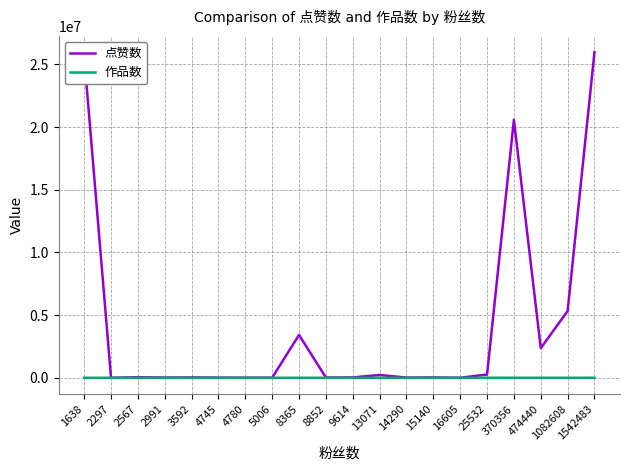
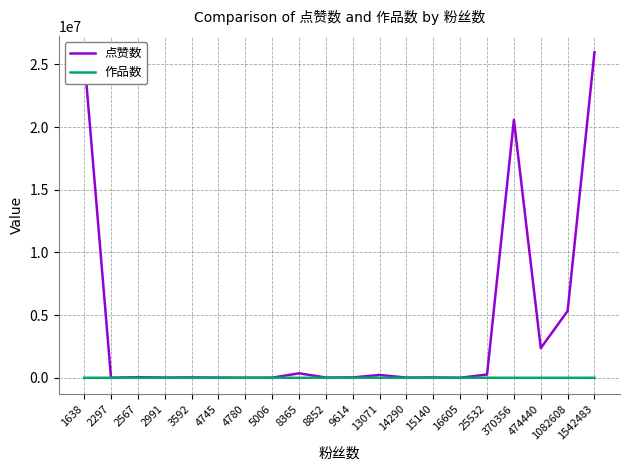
  {
    "点赞数": {
-     "8365": 3400000,
+     "8365": 400000,
      "13071": 200000,
      "25532": 300000,
      "370356": 20600000,
      "474440": 2400000,
      "1082608": 5300000,
      "1542483": 26000000
    },
    "作品数": {
      "1638": 0,
      "8365": 0,
      "13071": 0,
      "25532": 0,
      "370356": 0,
      "474440": 0,
      "1082608": 0,
      "1542483": 0
    }
  }
